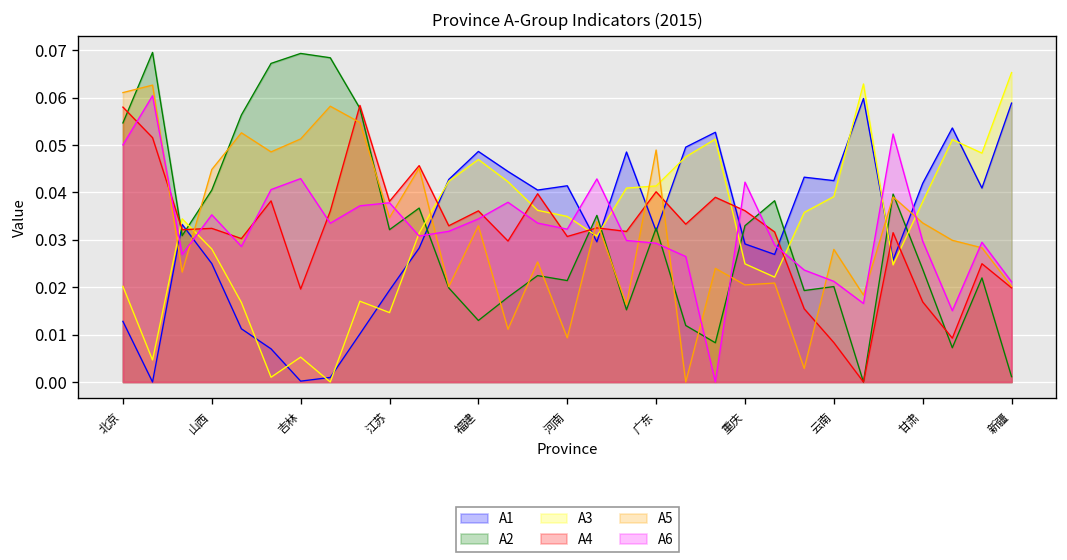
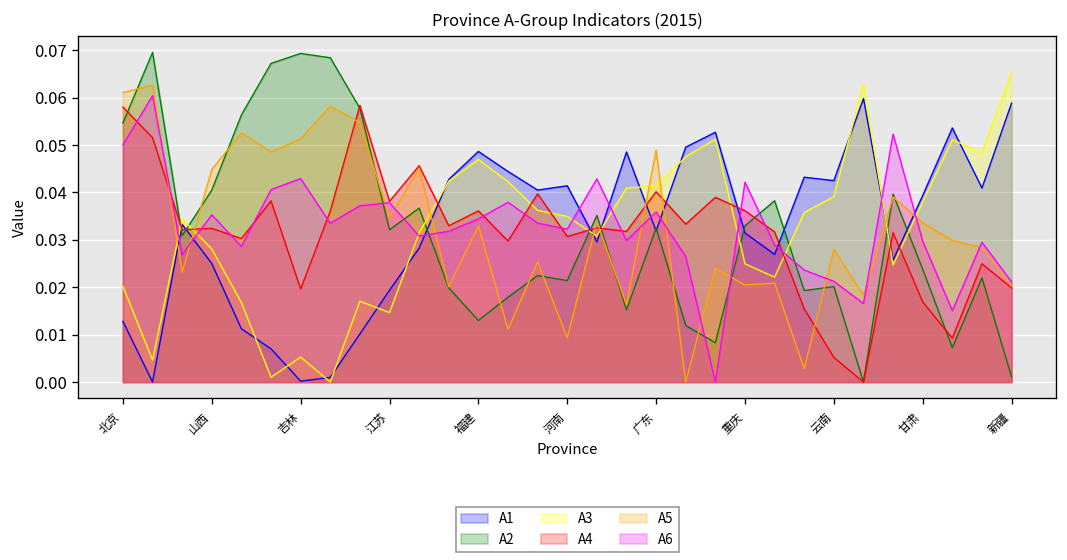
  {
    "A1": {
      "北京": 0.013,
      "山西": 0.025,
      "吉林": 0.000,
      "江苏": 0.019,
      "福建": 0.049,
      "河南": 0.041,
-     "重庆": 0.029,
+     "重庆": 0.031,
      "云南": 0.042,
-     "甘肃": 0.042,
+     "甘肃": 0.039,
      "新疆": 0.059
    },
    "A2": {
      "北京": 0.055,
      "山西": 0.040,
      "吉林": 0.069,
      "江苏": 0.032,
      "福建": 0.013,
      "河南": 0.021,
      "重庆": 0.033,
      "云南": 0.020,
      "甘肃": 0.024,
      "新疆": 0.001
    },
    "A4": {
      "北京": 0.058,
      "山西": 0.032,
      "吉林": 0.020,
      "福建": 0.036,
      "河南": 0.031,
      "广东": 0.040,
      "重庆": 0.036,
-     "云南": 0.008,
+     "云南": 0.005,
      "甘肃": 0.017
    },
    "A6": {
      "北京": 0.050,
      "山西": 0.035,
      "吉林": 0.043,
      "福建": 0.034,
      "河南": 0.032,
-     "广东": 0.029,
+     "广东": 0.036,
      "重庆": 0.042,
      "云南": 0.021,
      "甘肃": 0.030,
      "新疆": 0.021
    }
  }
